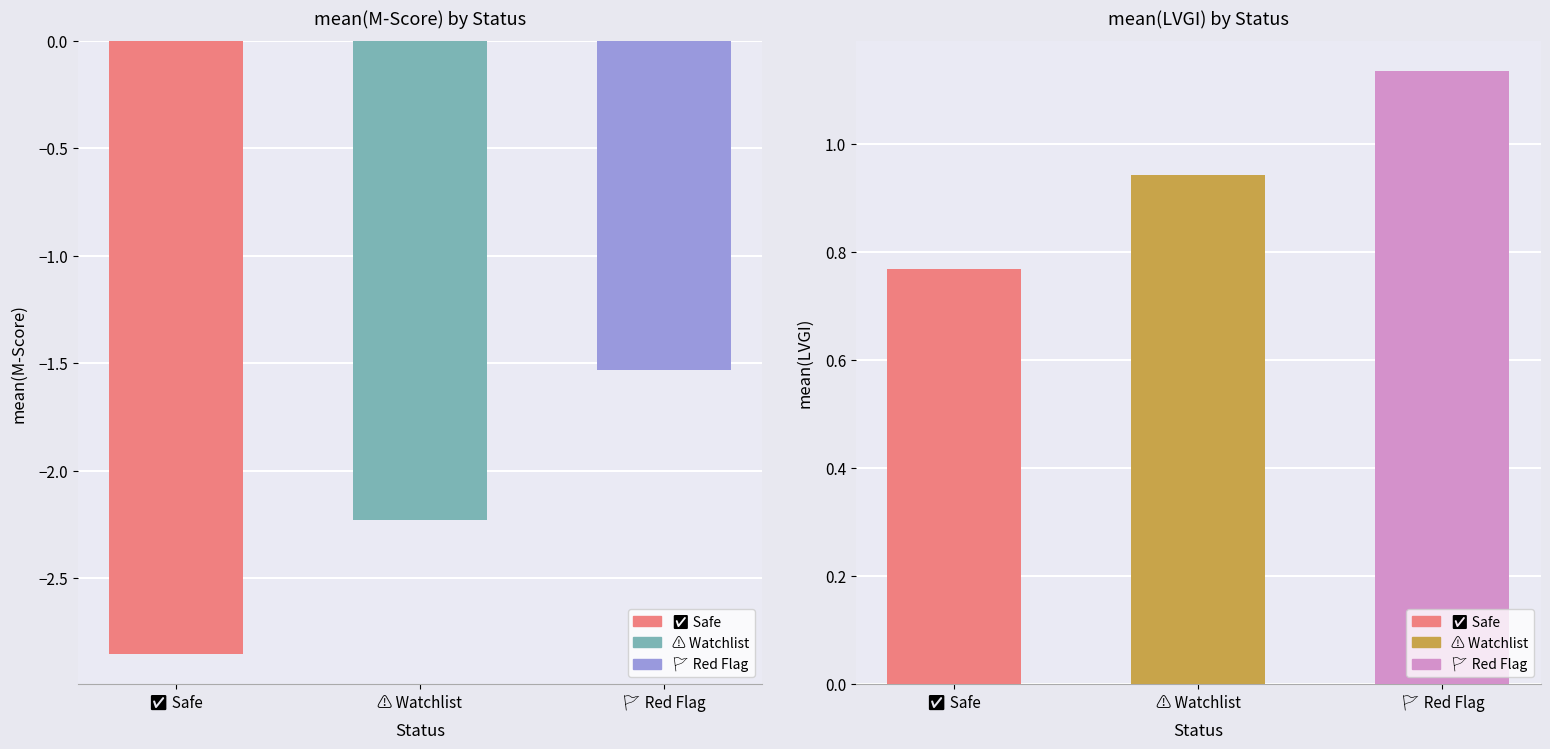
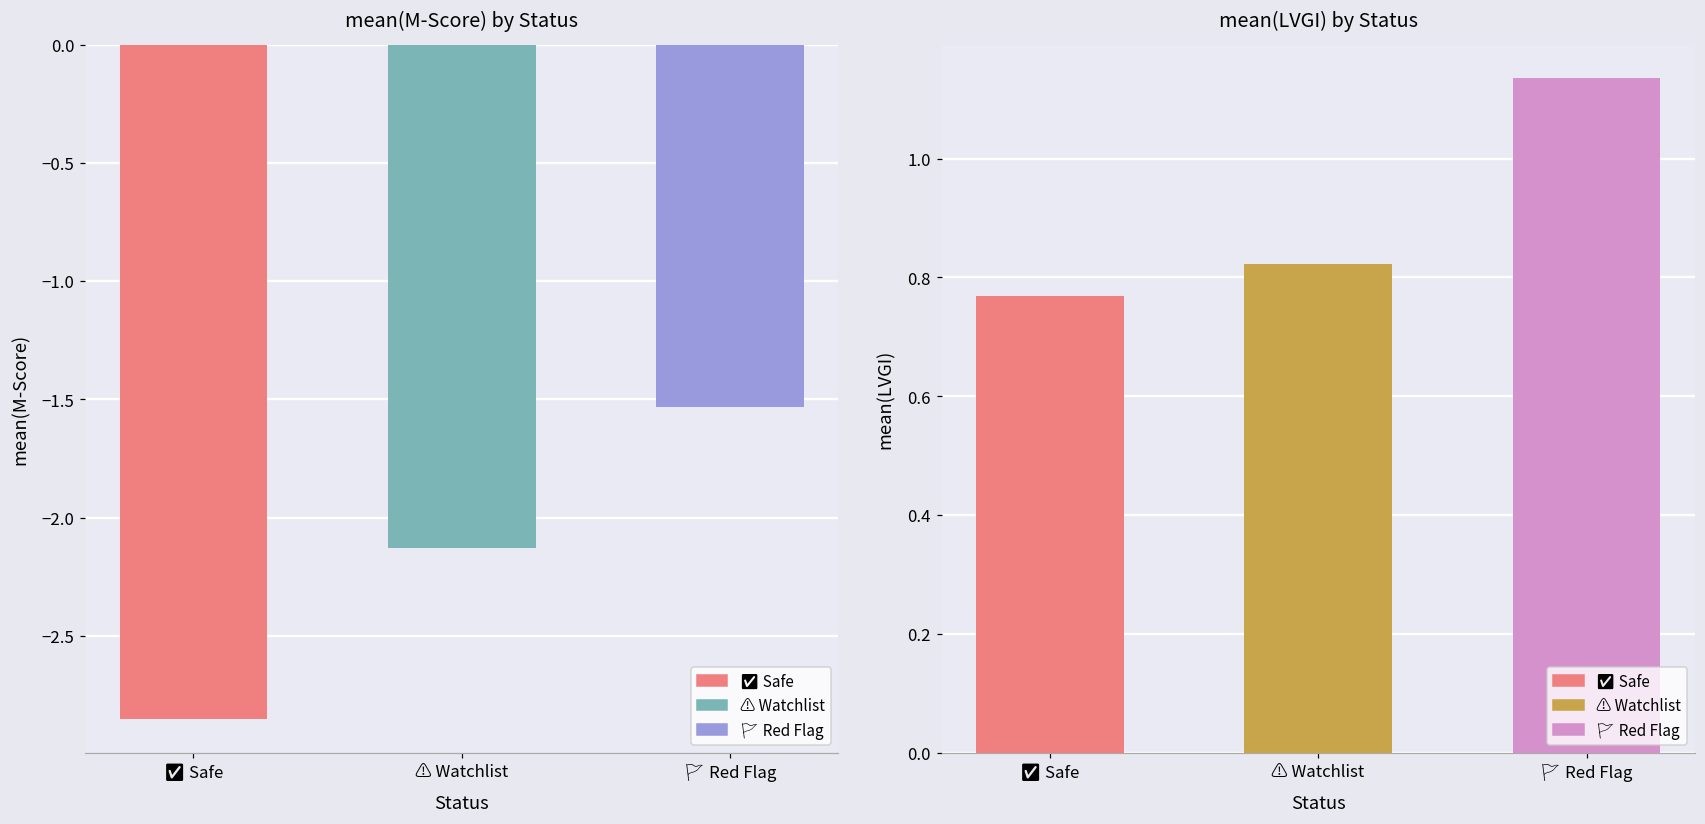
  {
    "mean(M-Score) by Status": {
      "✅ Safe": -2.85,
-     "⚠️ Watchlist": -2.23,
+     "⚠️ Watchlist": -2.13,
      "🚩 Red Flag": -1.53
    },
    "mean(LVGI) by Status": {
      "✅ Safe": 0.77,
-     "⚠️ Watchlist": 0.94,
+     "⚠️ Watchlist": 0.82,
      "🚩 Red Flag": 1.14
    }
  }
